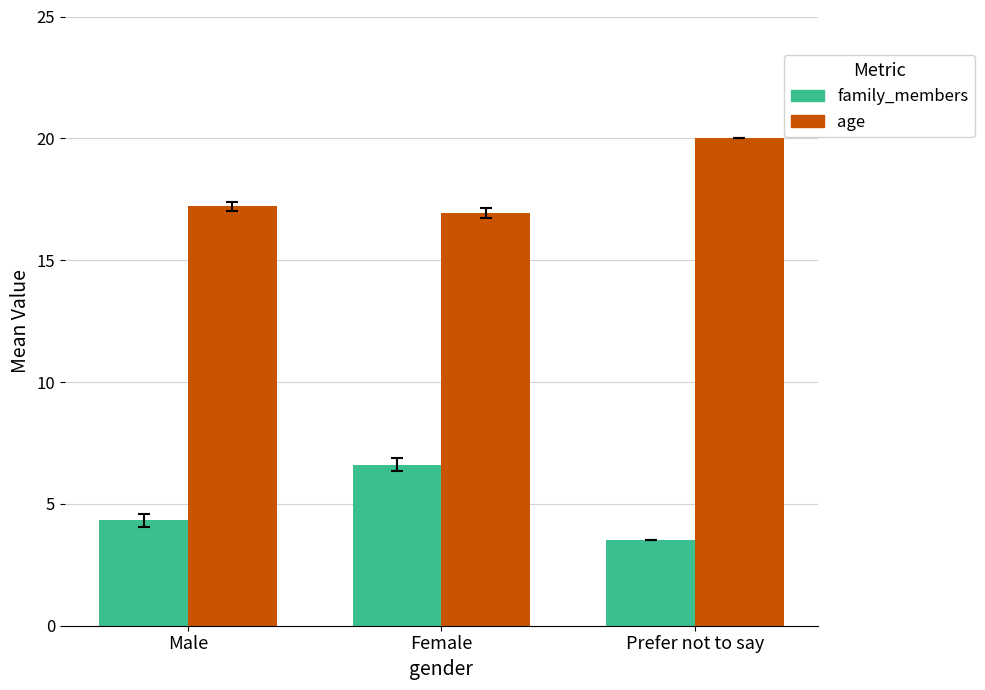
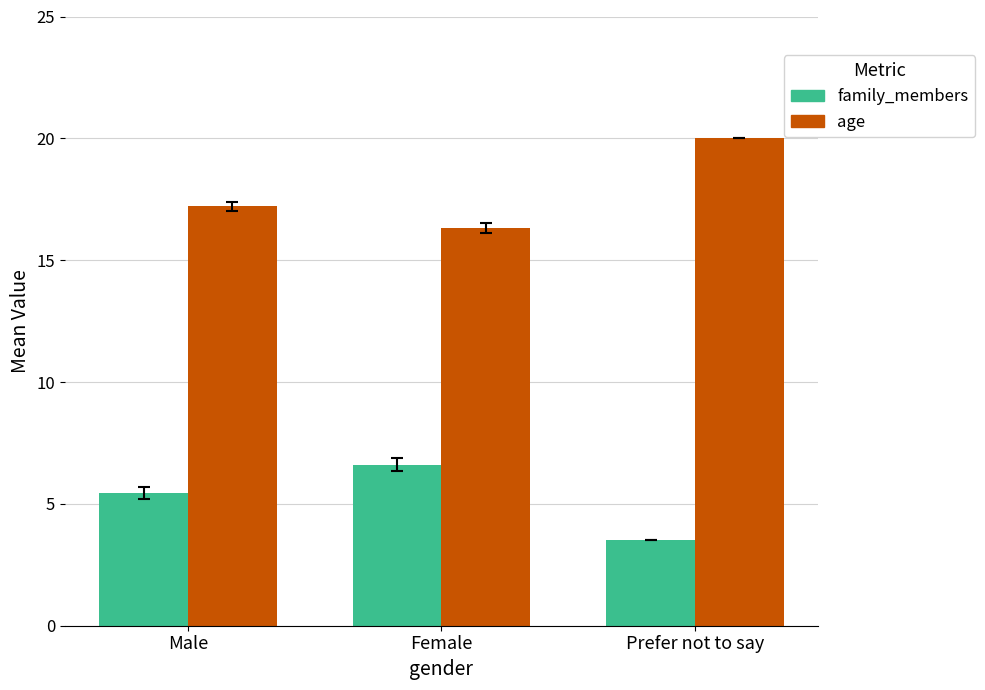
  {
    "family_members": {
-     "Male": 4.3,
+     "Male": 5.5,
      "Female": 6.6,
      "Prefer not to say": 3.5
    },
    "age": {
      "Male": 17.2,
-     "Female": 16.9,
+     "Female": 16.3,
      "Prefer not to say": 20.0
    }
  }
